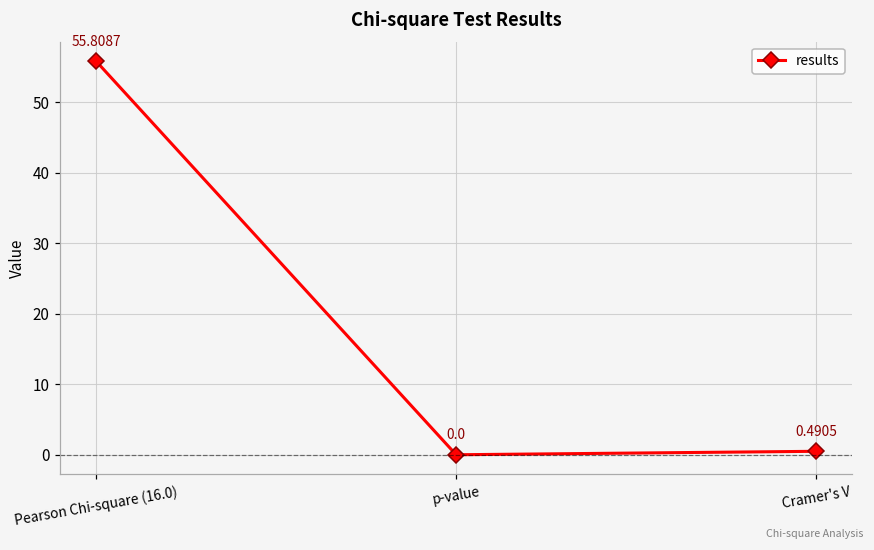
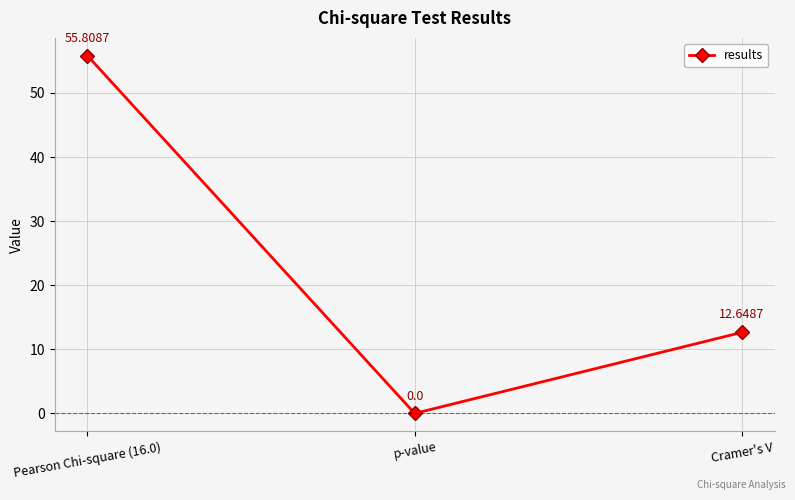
  {
    "Pearson Chi-square (16.0)": 55.8087,
    "p-value": 0.0,
-   "Cramer's V": 0.4905
+   "Cramer's V": 12.6487
  }
